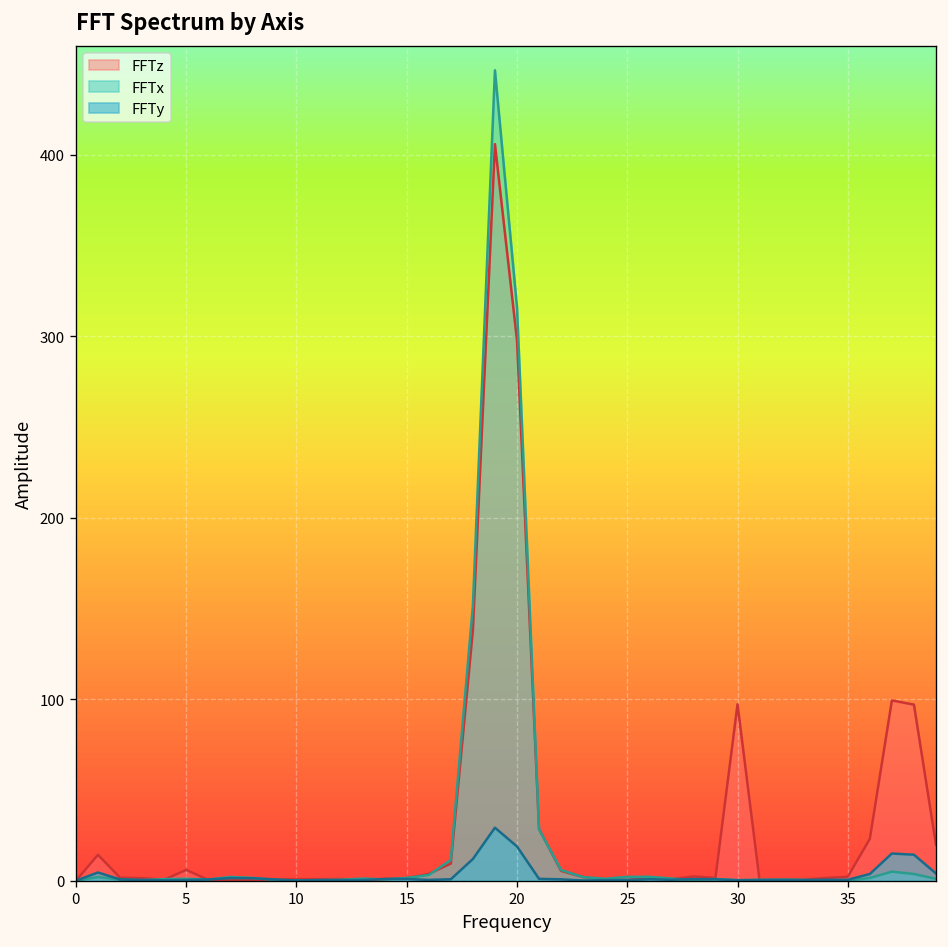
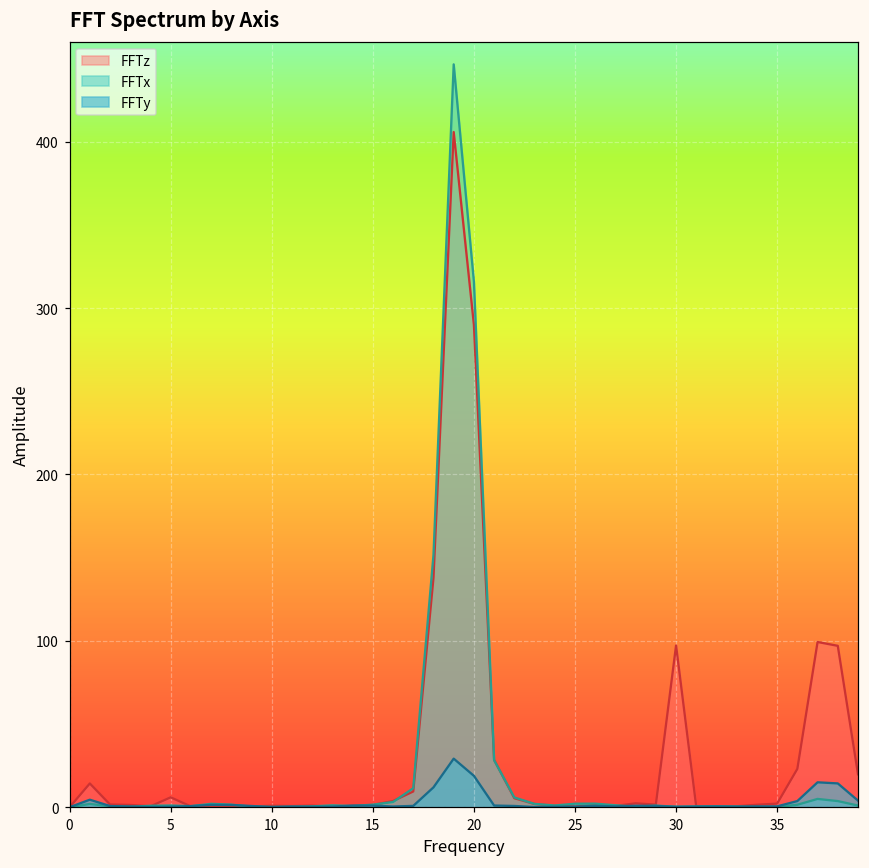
  {
    "FFTz": {
      "5": 6,
-     "20": 298,
+     "20": 290,
      "30": 97
    }
  }
